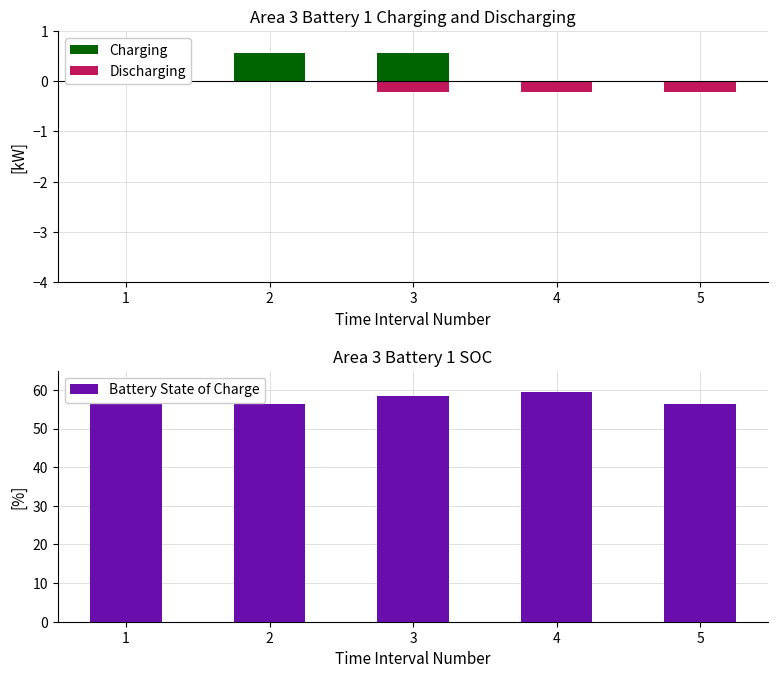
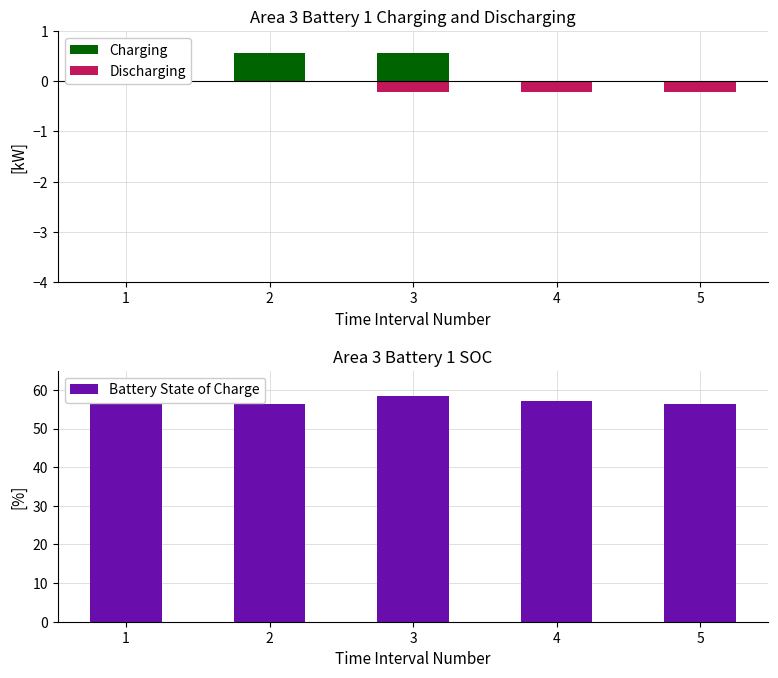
  {
    "Area 3 Battery 1 Charging and Discharging": {
      "Charging": {
        "2": 0.6,
        "3": 0.6,
        "4": 0.0,
        "5": 0.0
      },
      "Discharging": {
        "2": 0.0,
        "3": -0.2,
        "4": -0.2,
        "5": -0.2
      }
    },
    "Area 3 Battery 1 SOC": {
      "2": 56,
      "3": 59,
-     "4": 59,
+     "4": 57,
      "5": 56
    }
  }
